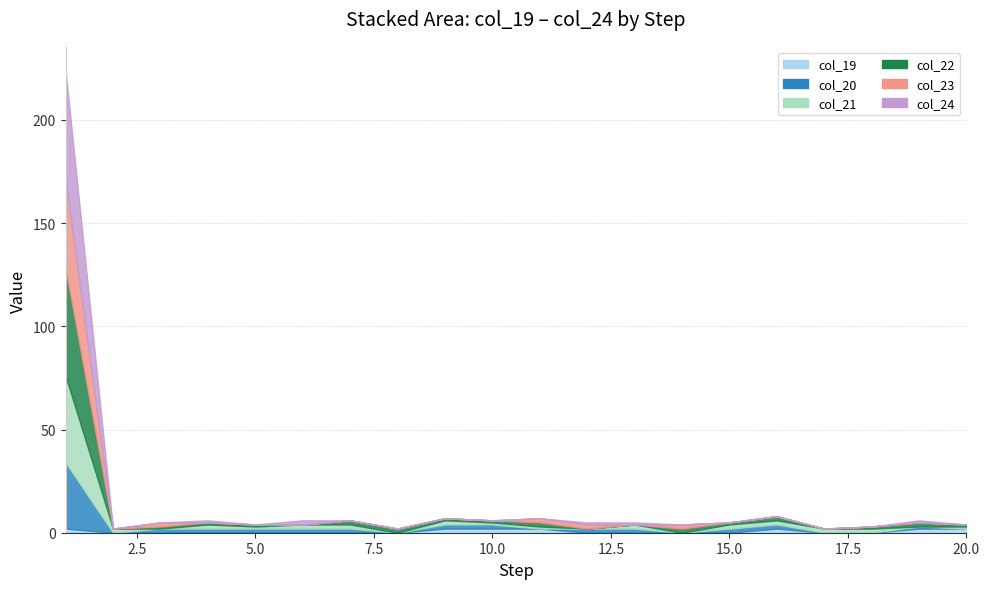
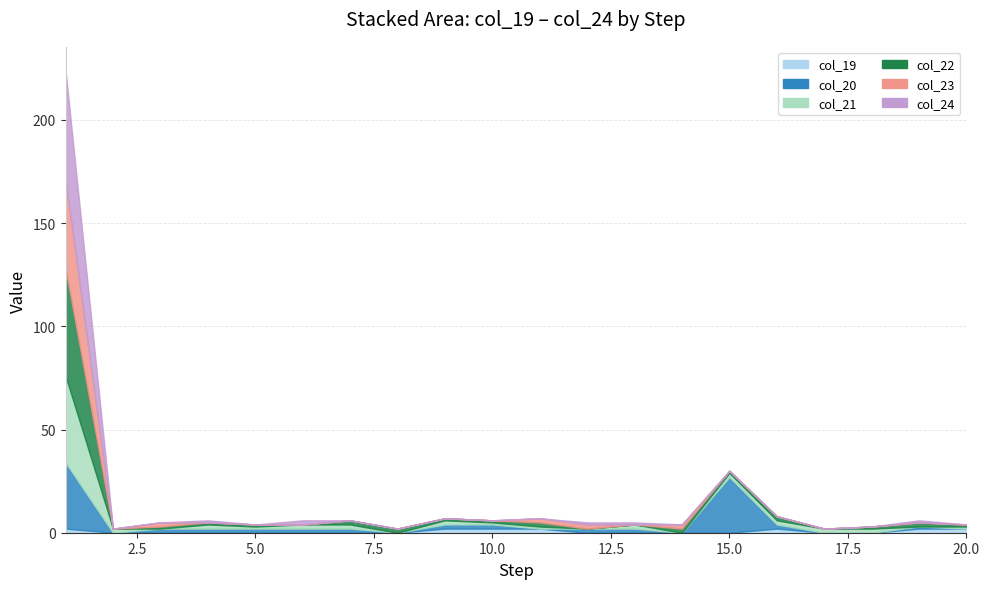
  {
    "col_20": {
-     "15.0": 2
+     "15.0": 27
    }
  }
